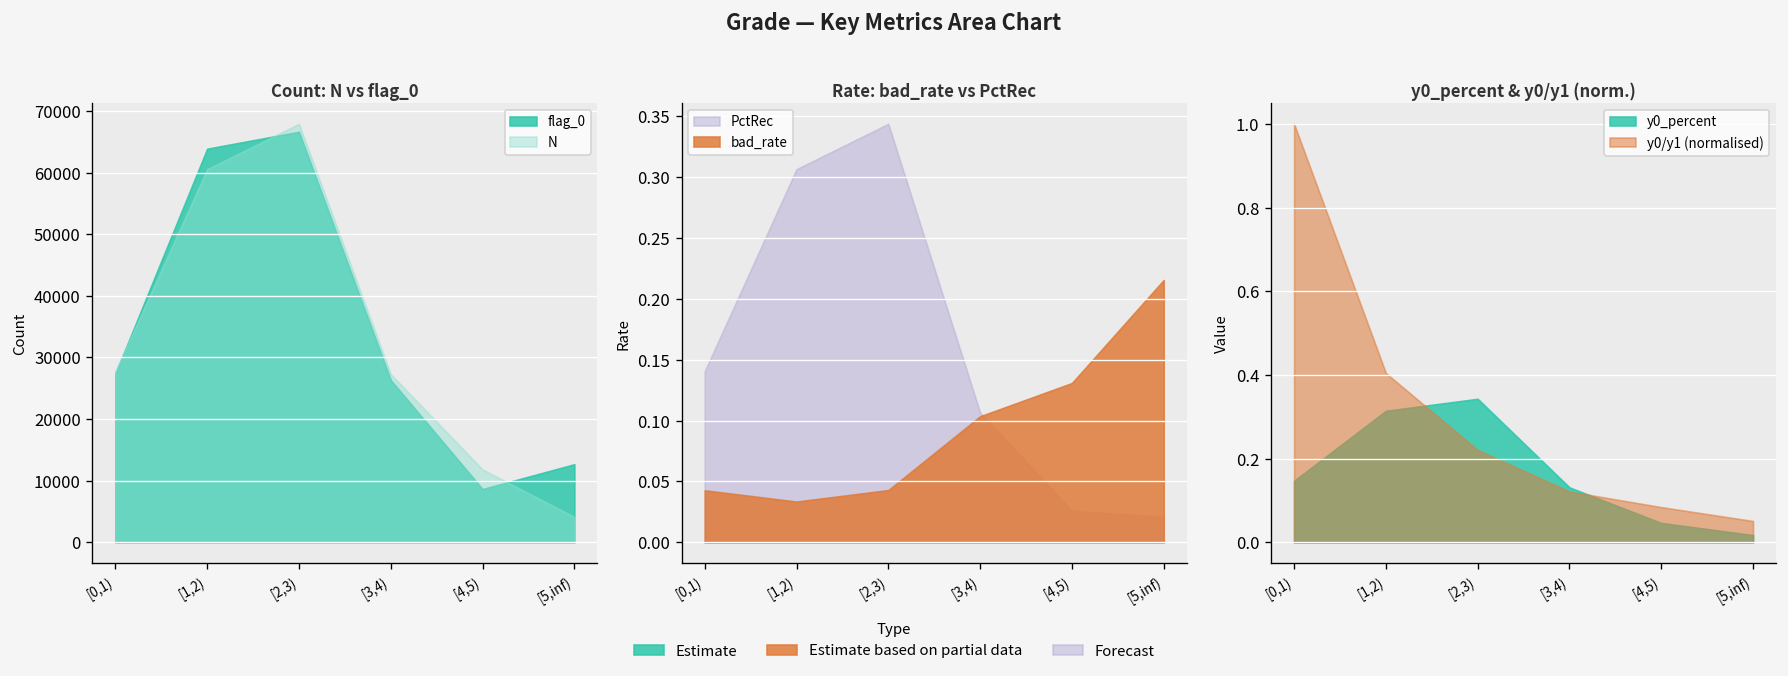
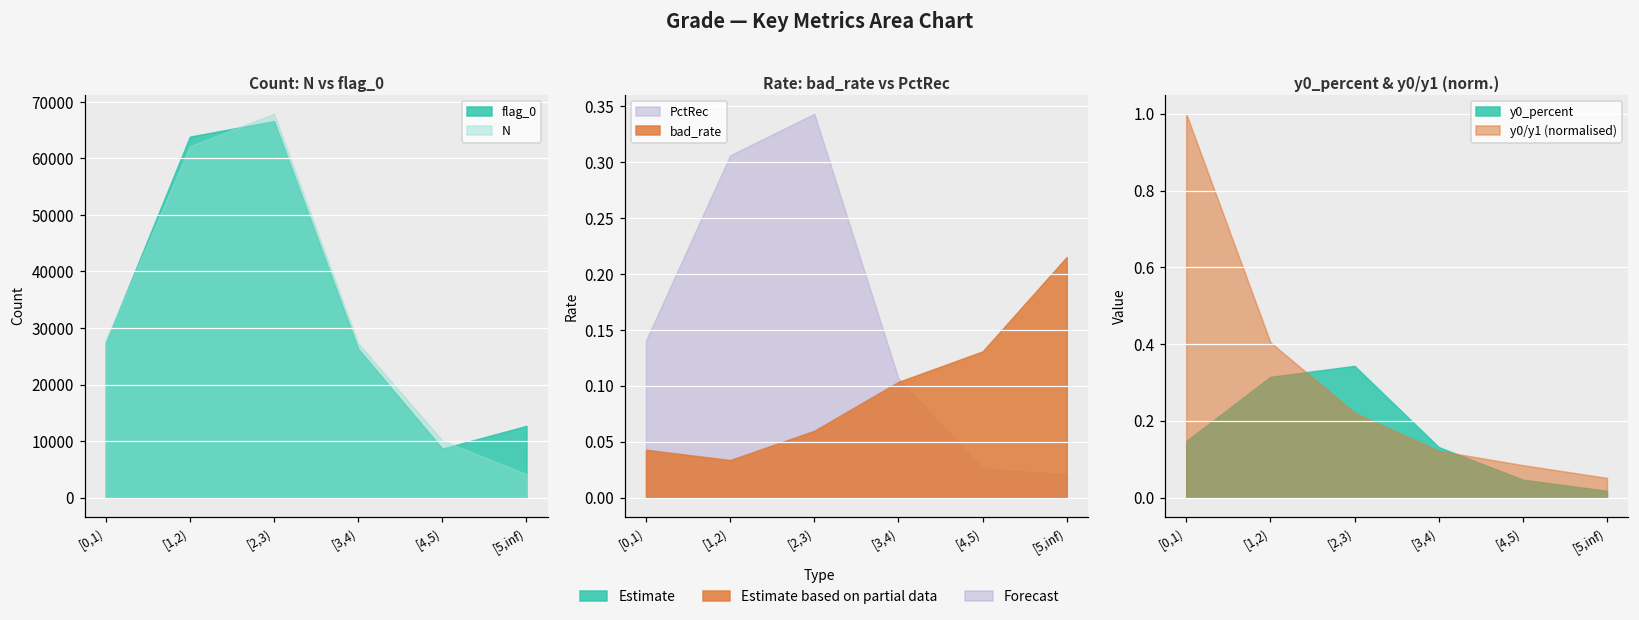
  {
    "Count: N vs flag_0": {
      "flag_0": {
        "[1,2)": 64000,
        "[2,3)": 67000,
        "[3,4)": 26000,
        "[4,5)": 9000,
        "[5,inf)": 13000
      },
      "N": {
-       "[1,2)": 61000,
+       "[1,2)": 62000,
        "[2,3)": 68000,
        "[3,4)": 27000,
-       "[4,5)": 12000,
+       "[4,5)": 10000,
        "[5,inf)": 4000
      }
    },
    "Rate: bad_rate vs PctRec": {
      "PctRec": {
        "[0,1)": 0.140,
        "[1,2)": 0.306,
        "[2,3)": 0.343,
        "[3,4)": 0.107,
        "[4,5)": 0.026,
        "[5,inf)": 0.021
      },
      "bad_rate": {
        "[0,1)": 0.043,
        "[1,2)": 0.033,
-       "[2,3)": 0.043,
+       "[2,3)": 0.060,
        "[3,4)": 0.103,
        "[4,5)": 0.131,
        "[5,inf)": 0.215
      }
    },
    "y0_percent & y0/y1 (norm.)": {
      "y0_percent": {
        "[0,1)": 0.15,
        "[1,2)": 0.31,
        "[2,3)": 0.34,
        "[3,4)": 0.13,
        "[4,5)": 0.05,
        "[5,inf)": 0.02
      },
      "y0/y1 (normalised)": {
        "[0,1)": 1.00,
        "[1,2)": 0.40,
        "[2,3)": 0.22,
        "[3,4)": 0.12,
        "[4,5)": 0.08,
        "[5,inf)": 0.05
      }
    }
  }
